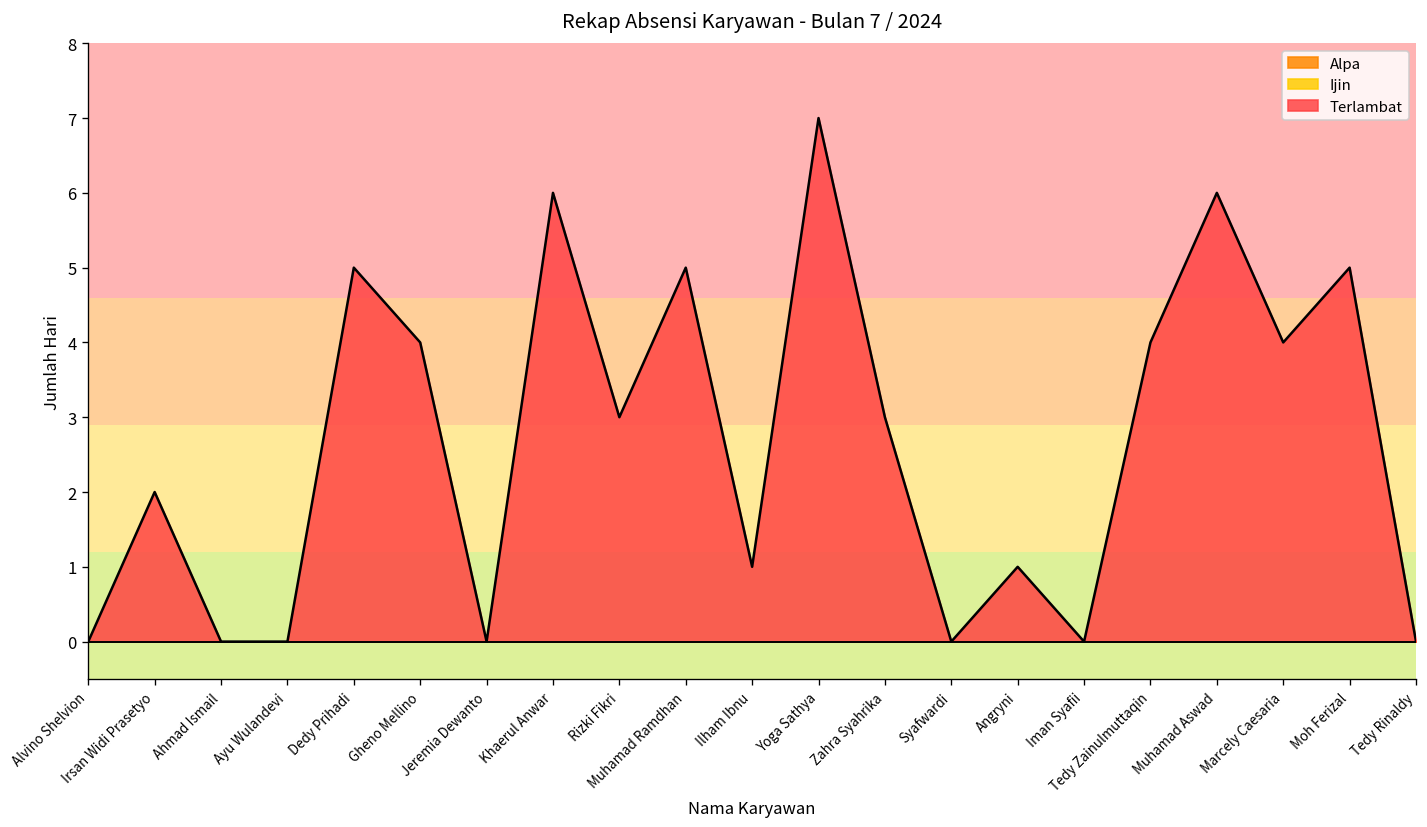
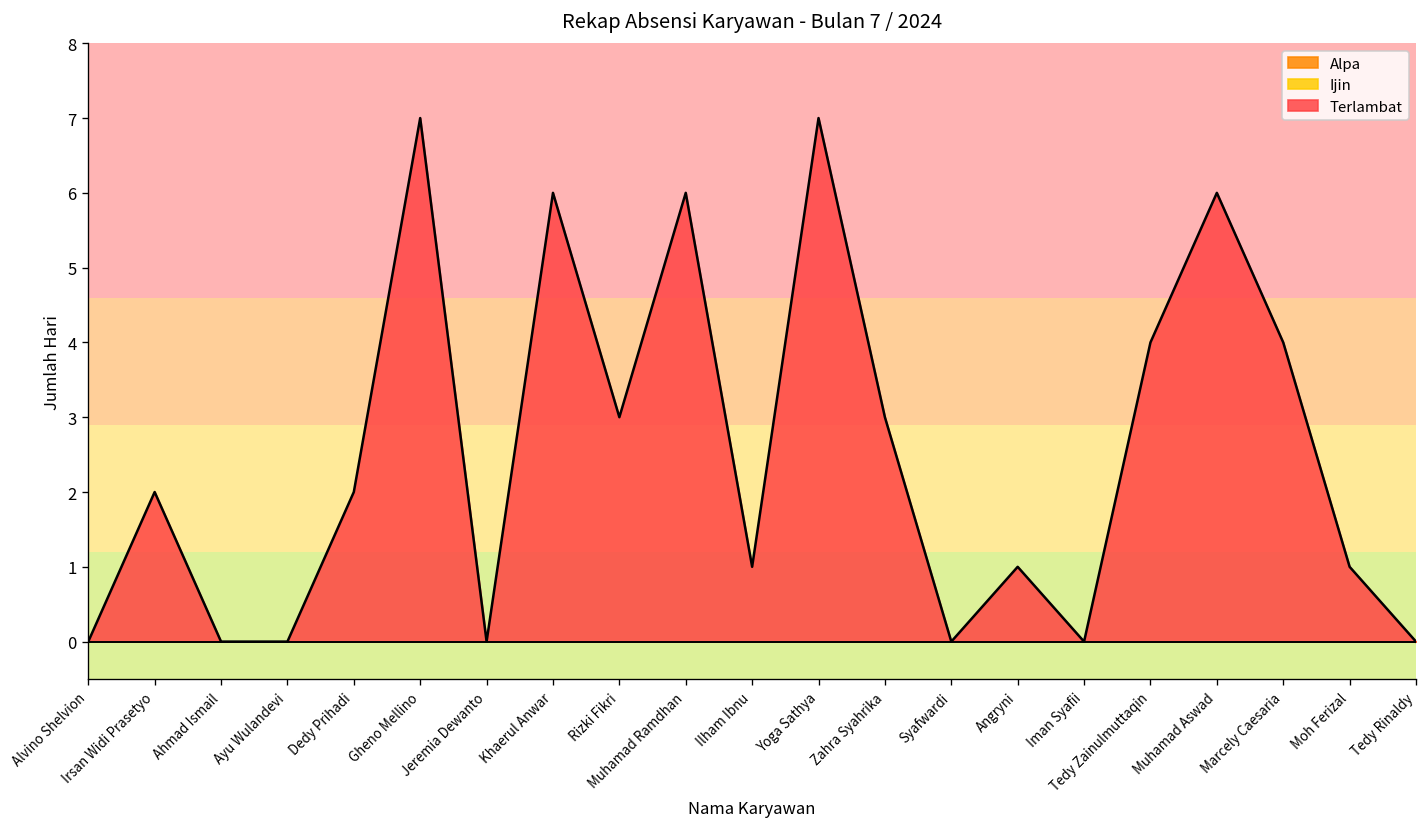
  {
    "Ijin": {
      "Irsan Widi Prasetyo": 0,
      "Dedy Prihadi": 0,
      "Gheno Mellino": 0,
      "Khaerul Anwar": 0,
      "Rizki Fikri": 0,
      "Muhamad Ramdhan": 0,
      "Ilham Ibnu": 0,
      "Yoga Sathya": 0,
      "Zahra Syahrika": 0,
      "Angryni": 0,
      "Tedy Zainulmuttaqin": 0,
      "Muhamad Aswad": 0,
      "Marcely Caesaria": 0,
      "Moh Ferizal": 0
    },
    "Terlambat": {
      "Irsan Widi Prasetyo": 2,
-     "Dedy Prihadi": 5,
-     "Gheno Mellino": 4,
+     "Dedy Prihadi": 2,
+     "Gheno Mellino": 7,
      "Khaerul Anwar": 6,
      "Rizki Fikri": 3,
-     "Muhamad Ramdhan": 5,
+     "Muhamad Ramdhan": 6,
      "Ilham Ibnu": 1,
      "Yoga Sathya": 7,
      "Zahra Syahrika": 3,
      "Angryni": 1,
      "Tedy Zainulmuttaqin": 4,
      "Muhamad Aswad": 6,
      "Marcely Caesaria": 4,
-     "Moh Ferizal": 5
+     "Moh Ferizal": 1
    }
  }
